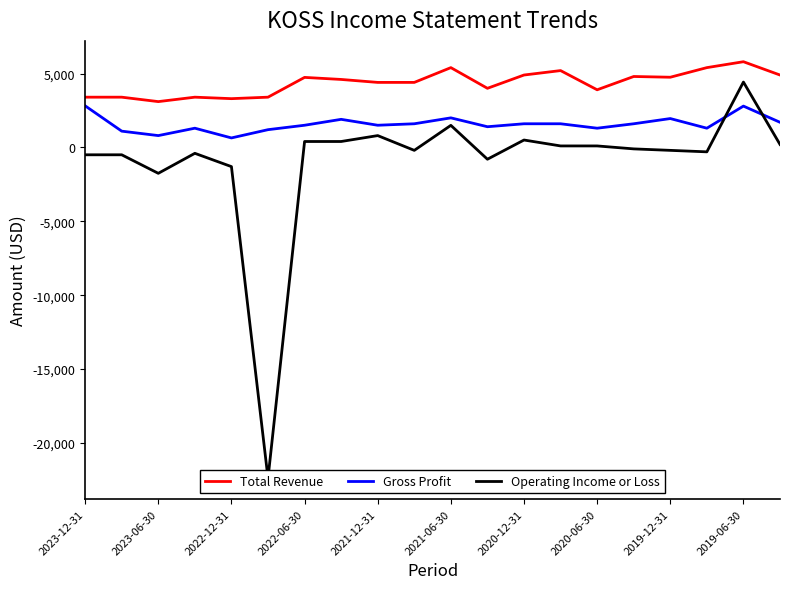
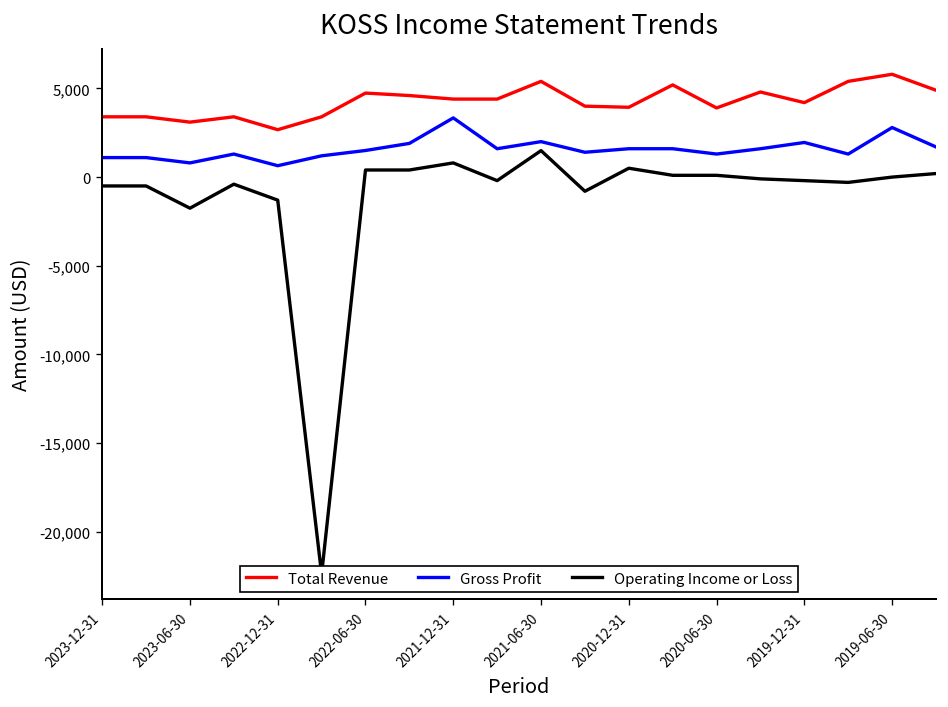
  {
    "Total Revenue": {
      "2023-12-31": "3,400",
      "2023-06-30": "3,100",
-     "2022-12-31": "3,300",
+     "2022-12-31": "2,700",
      "2022-06-30": "4,700",
      "2021-12-31": "4,400",
      "2021-06-30": "5,400",
-     "2020-12-31": "4,900",
+     "2020-12-31": "3,900",
      "2020-06-30": "3,900",
-     "2019-12-31": "4,800",
+     "2019-12-31": "4,200",
      "2019-06-30": "5,800"
    },
    "Gross Profit": {
-     "2023-12-31": "2,800",
+     "2023-12-31": "1,100",
      "2023-06-30": "800",
      "2022-12-31": "600",
      "2022-06-30": "1,500",
-     "2021-12-31": "1,500",
+     "2021-12-31": "3,300",
      "2021-06-30": "2,000",
      "2020-12-31": "1,600",
      "2020-06-30": "1,300",
      "2019-12-31": "2,000",
      "2019-06-30": "2,800"
    },
    "Operating Income or Loss": {
      "2023-12-31": "-500",
      "2023-06-30": "-1,800",
      "2022-12-31": "-1,300",
      "2022-06-30": "400",
      "2021-12-31": "800",
      "2021-06-30": "1,500",
      "2020-12-31": "500",
      "2020-06-30": "100",
      "2019-12-31": "-200",
-     "2019-06-30": "4,400"
+     "2019-06-30": "0"
    }
  }
